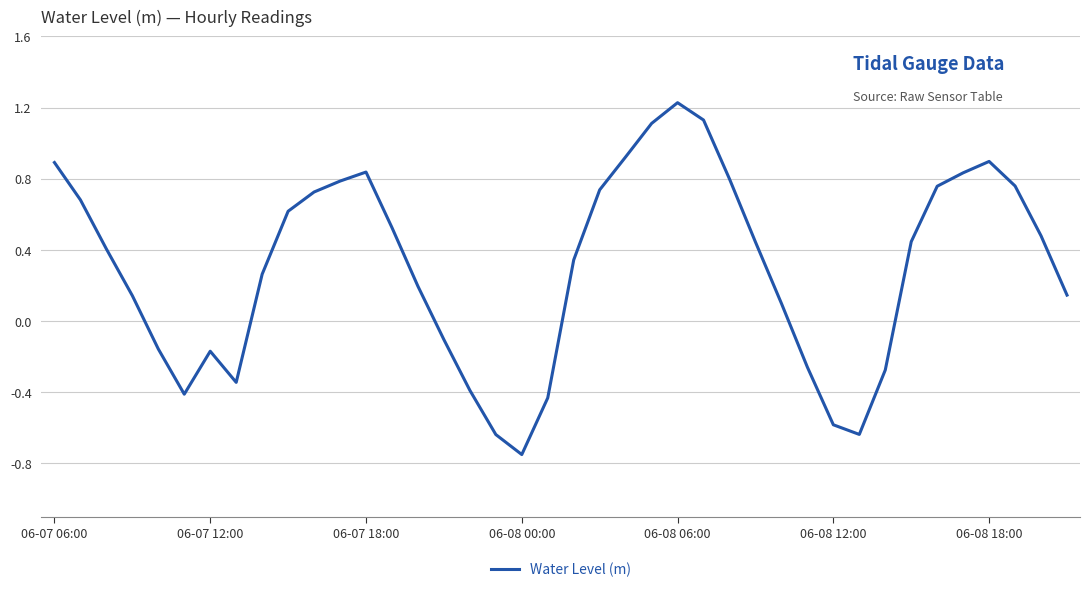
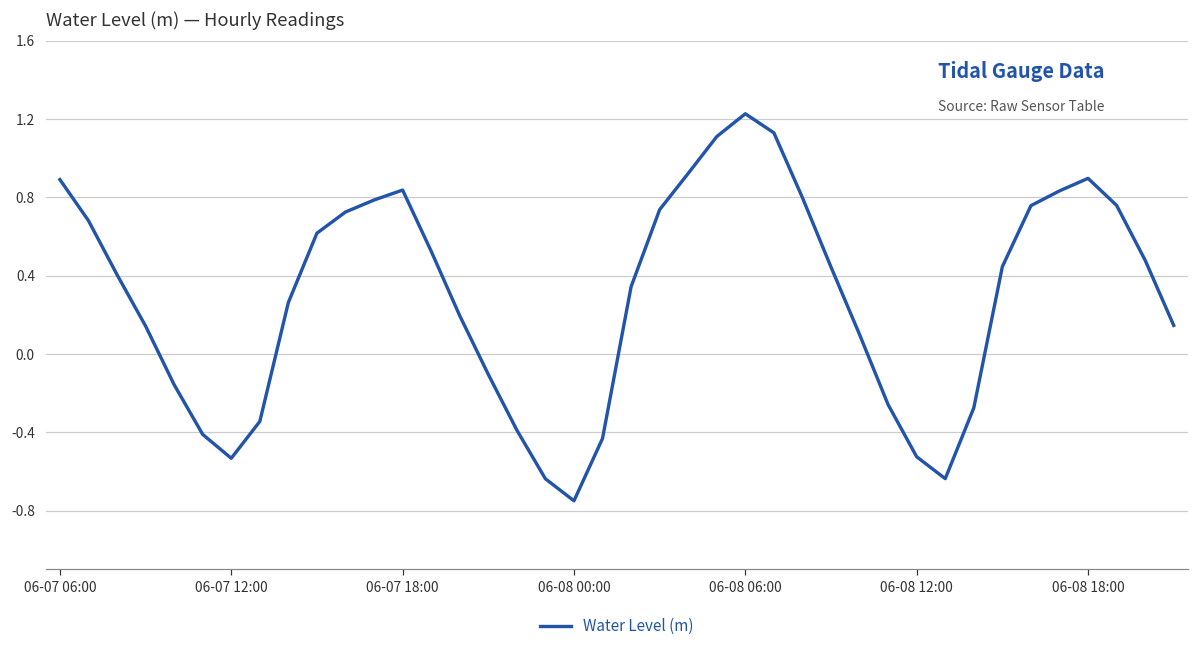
  {
    "06-07 06:00": 0.89,
-   "06-07 12:00": -0.17,
+   "06-07 12:00": -0.53,
    "06-07 18:00": 0.84,
    "06-08 00:00": -0.75,
    "06-08 06:00": 1.23,
-   "06-08 12:00": -0.58,
+   "06-08 12:00": -0.53,
    "06-08 18:00": 0.90
  }
